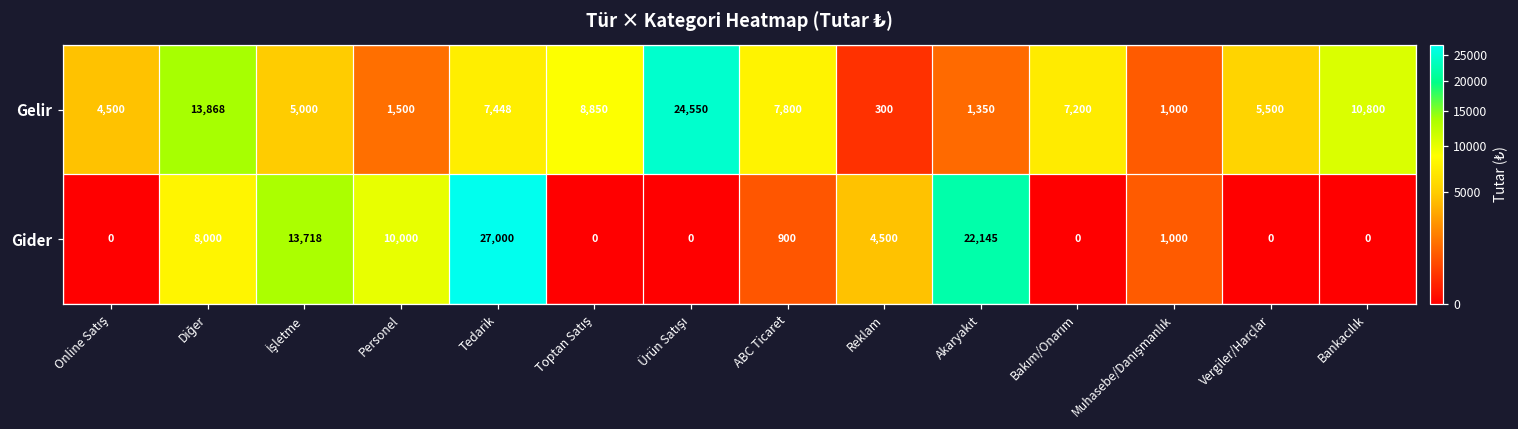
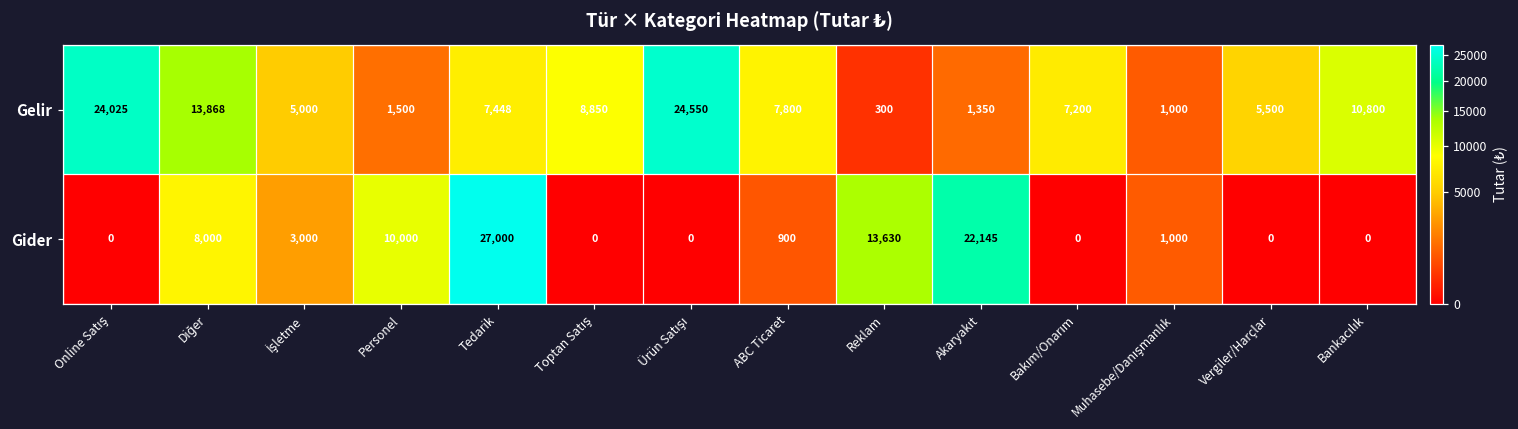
  {
    "Gelir": {
-     "Online Satış": "4,500",
+     "Online Satış": "24,025",
      "Diğer": "13,868",
      "İşletme": "5,000",
      "Personel": "1,500",
      "Tedarik": "7,448",
      "Toptan Satış": "8,850",
      "Ürün Satışı": "24,550",
      "ABC Ticaret": "7,800",
      "Reklam": "300",
      "Akaryakıt": "1,350",
      "Bakım/Onarım": "7,200",
      "Muhasebe/Danışmanlık": "1,000",
      "Vergiler/Harçlar": "5,500",
      "Bankacılık": "10,800"
    },
    "Gider": {
      "Online Satış": "0",
      "Diğer": "8,000",
-     "İşletme": "13,718",
+     "İşletme": "3,000",
      "Personel": "10,000",
      "Tedarik": "27,000",
      "Toptan Satış": "0",
      "Ürün Satışı": "0",
      "ABC Ticaret": "900",
-     "Reklam": "4,500",
+     "Reklam": "13,630",
      "Akaryakıt": "22,145",
      "Bakım/Onarım": "0",
      "Muhasebe/Danışmanlık": "1,000",
      "Vergiler/Harçlar": "0",
      "Bankacılık": "0"
    }
  }
